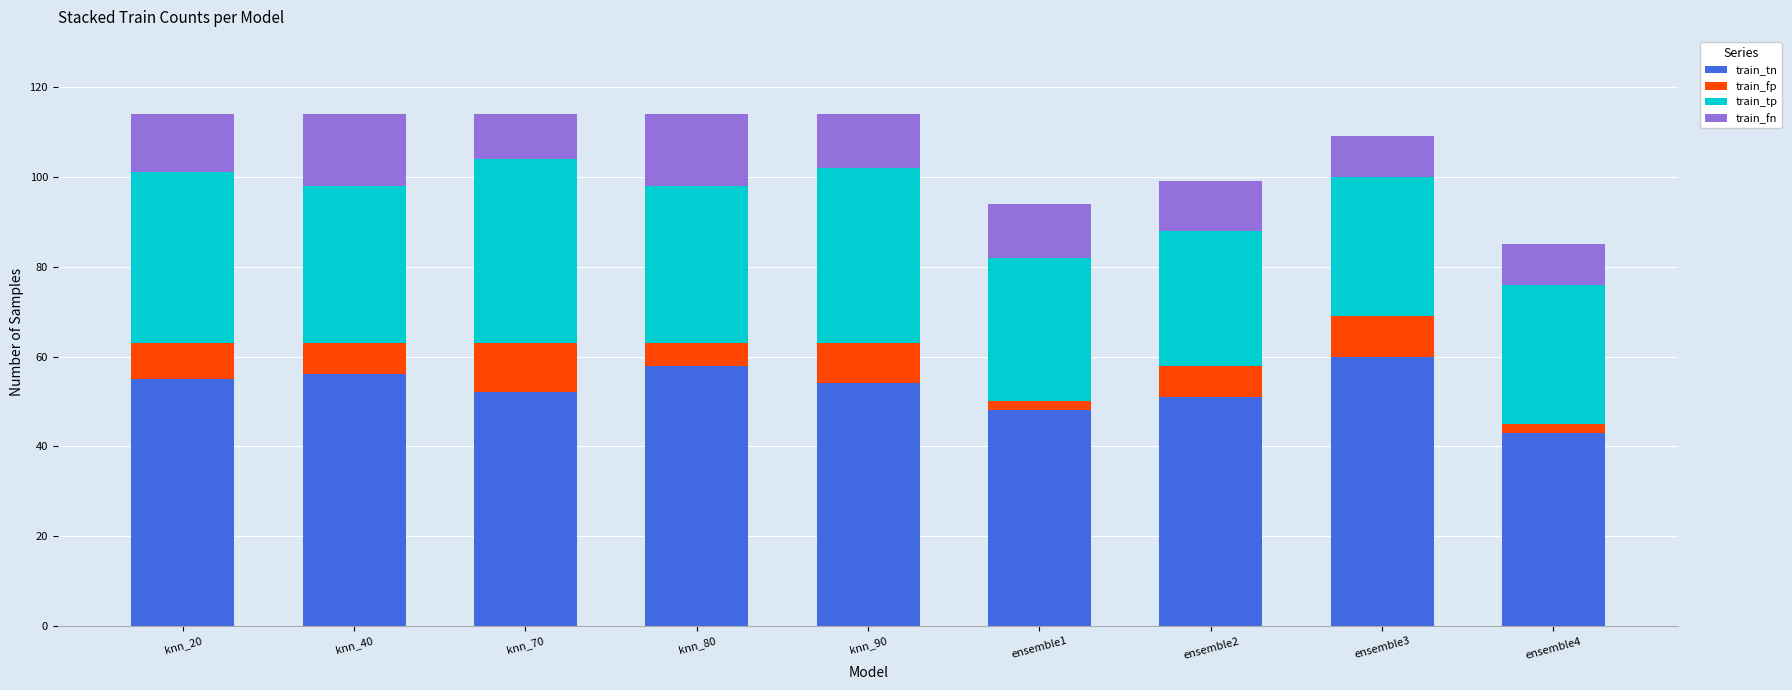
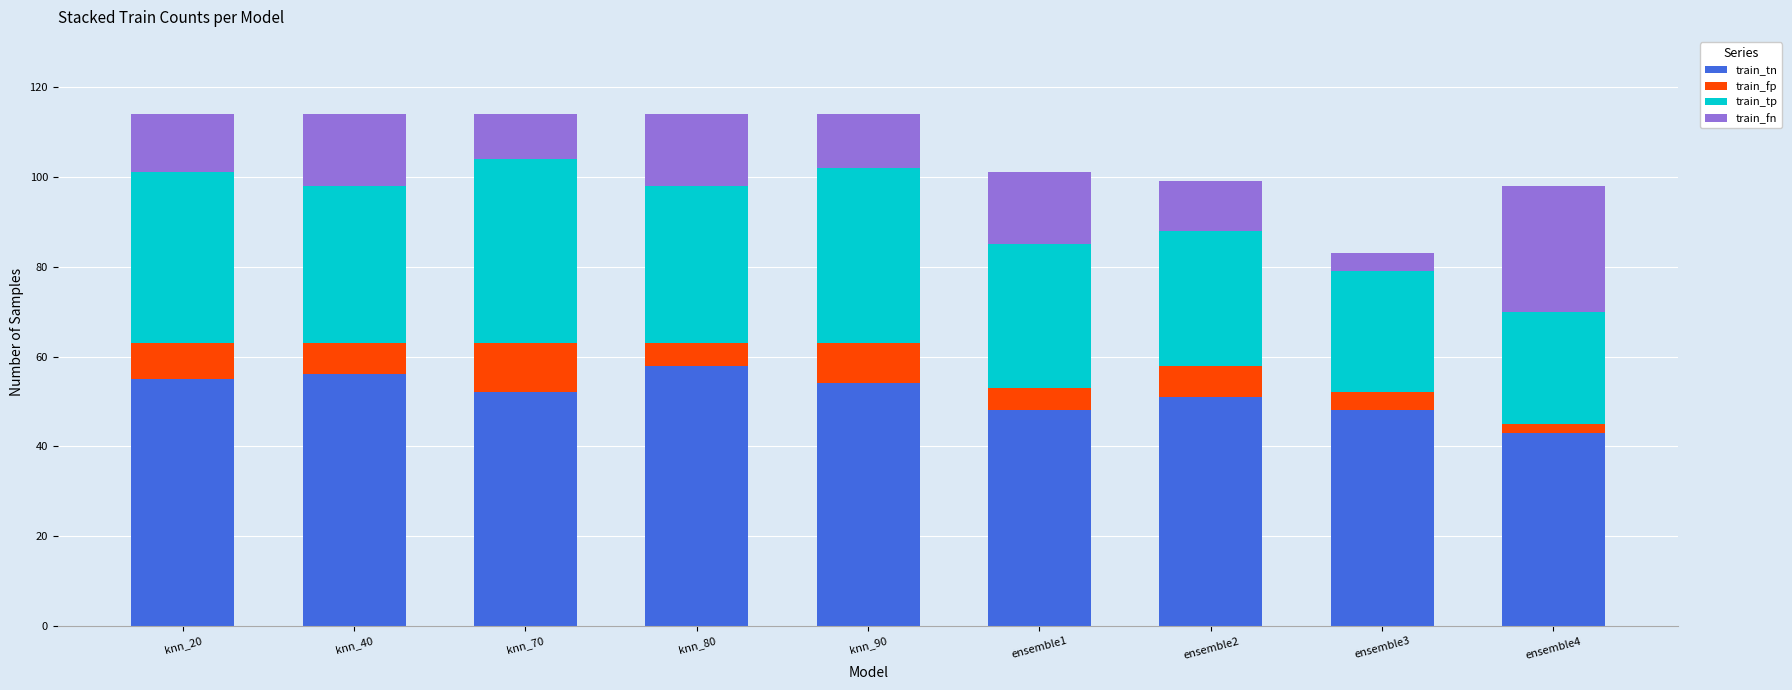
  {
    "train_tn": {
      "knn_20": 55,
      "knn_40": 56,
      "knn_70": 52,
      "knn_80": 58,
      "knn_90": 54,
      "ensemble1": 48,
      "ensemble2": 51,
-     "ensemble3": 60,
+     "ensemble3": 48,
      "ensemble4": 43
    },
    "train_fp": {
      "knn_20": 8,
      "knn_40": 7,
      "knn_70": 11,
      "knn_80": 5,
      "knn_90": 9,
-     "ensemble1": 2,
+     "ensemble1": 5,
      "ensemble2": 7,
-     "ensemble3": 9,
+     "ensemble3": 4,
      "ensemble4": 2
    },
    "train_tp": {
      "knn_20": 38,
      "knn_40": 35,
      "knn_70": 41,
      "knn_80": 35,
      "knn_90": 39,
      "ensemble1": 32,
      "ensemble2": 30,
-     "ensemble3": 31,
-     "ensemble4": 31
+     "ensemble3": 27,
+     "ensemble4": 25
    },
    "train_fn": {
      "knn_20": 13,
      "knn_40": 16,
      "knn_70": 10,
      "knn_80": 16,
      "knn_90": 12,
-     "ensemble1": 12,
+     "ensemble1": 16,
      "ensemble2": 11,
-     "ensemble3": 9,
-     "ensemble4": 9
+     "ensemble3": 4,
+     "ensemble4": 28
    }
  }
